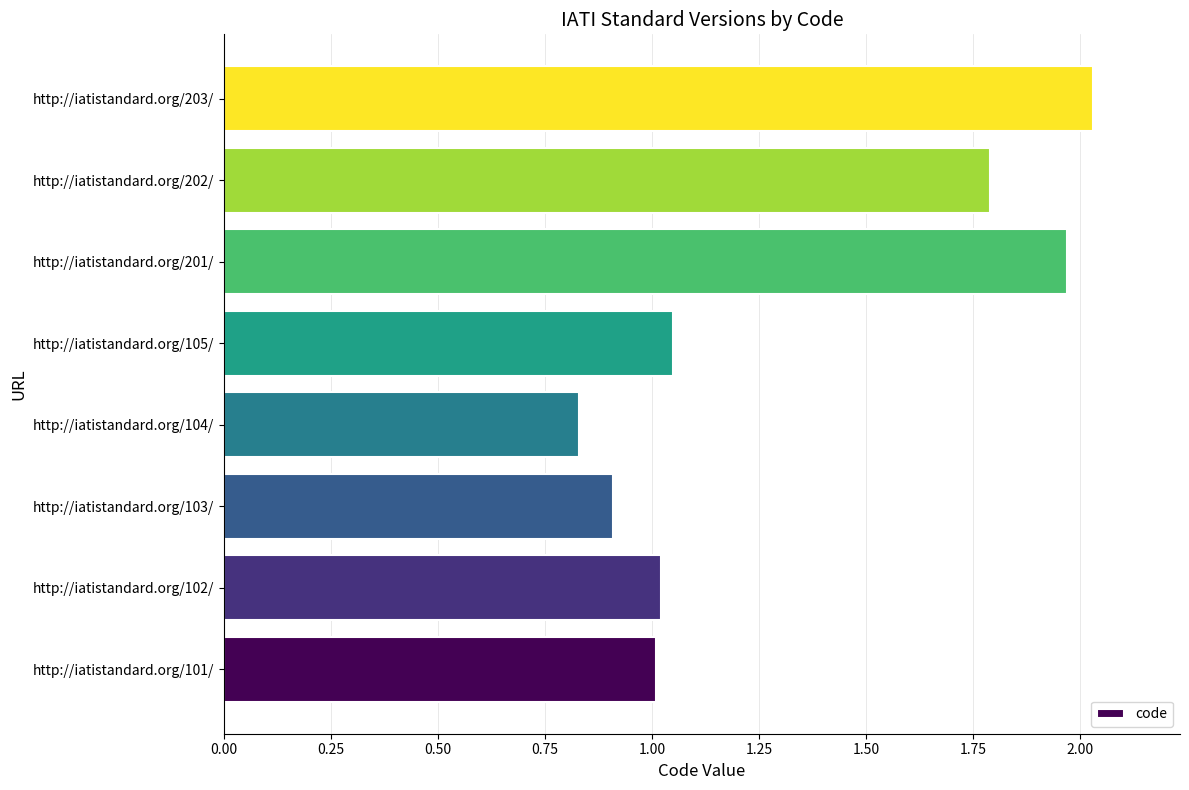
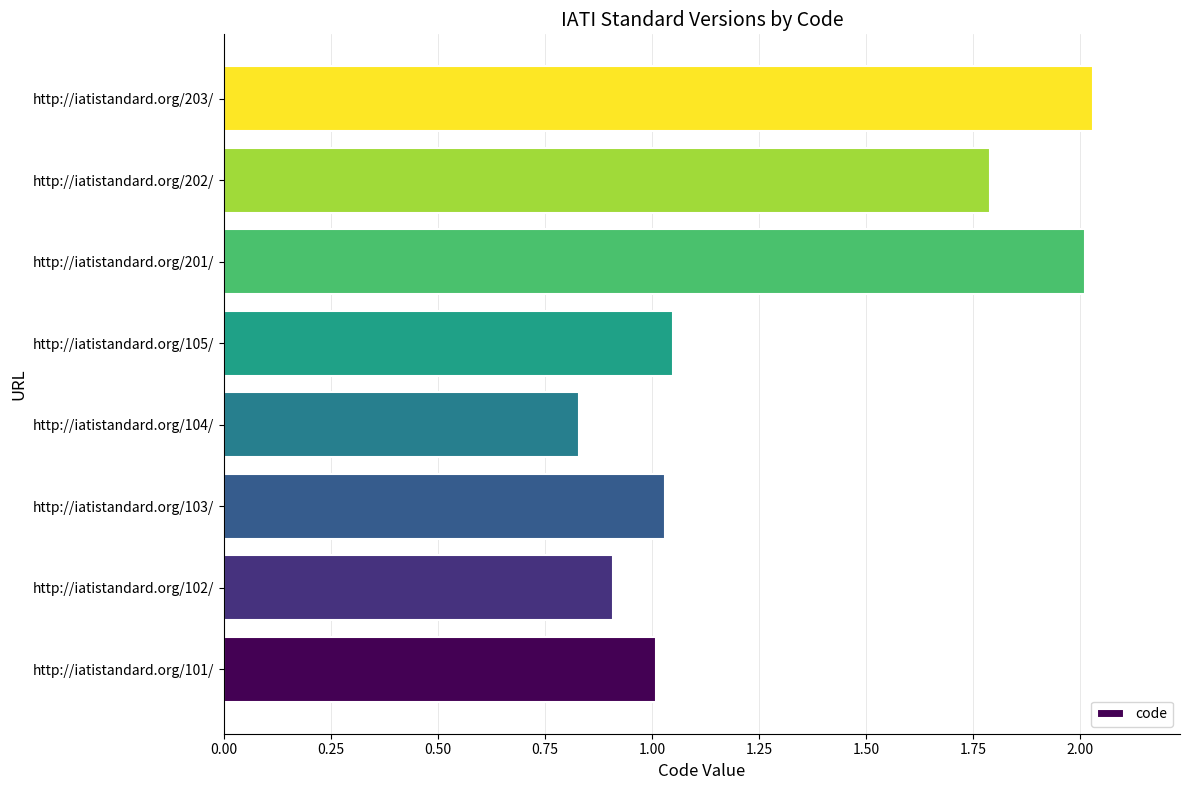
  {
    "http://iatistandard.org/203/": 2.03,
    "http://iatistandard.org/202/": 1.79,
-   "http://iatistandard.org/201/": 1.97,
+   "http://iatistandard.org/201/": 2.01,
    "http://iatistandard.org/105/": 1.05,
    "http://iatistandard.org/104/": 0.83,
-   "http://iatistandard.org/103/": 0.91,
-   "http://iatistandard.org/102/": 1.02,
+   "http://iatistandard.org/103/": 1.03,
+   "http://iatistandard.org/102/": 0.91,
    "http://iatistandard.org/101/": 1.01
  }
